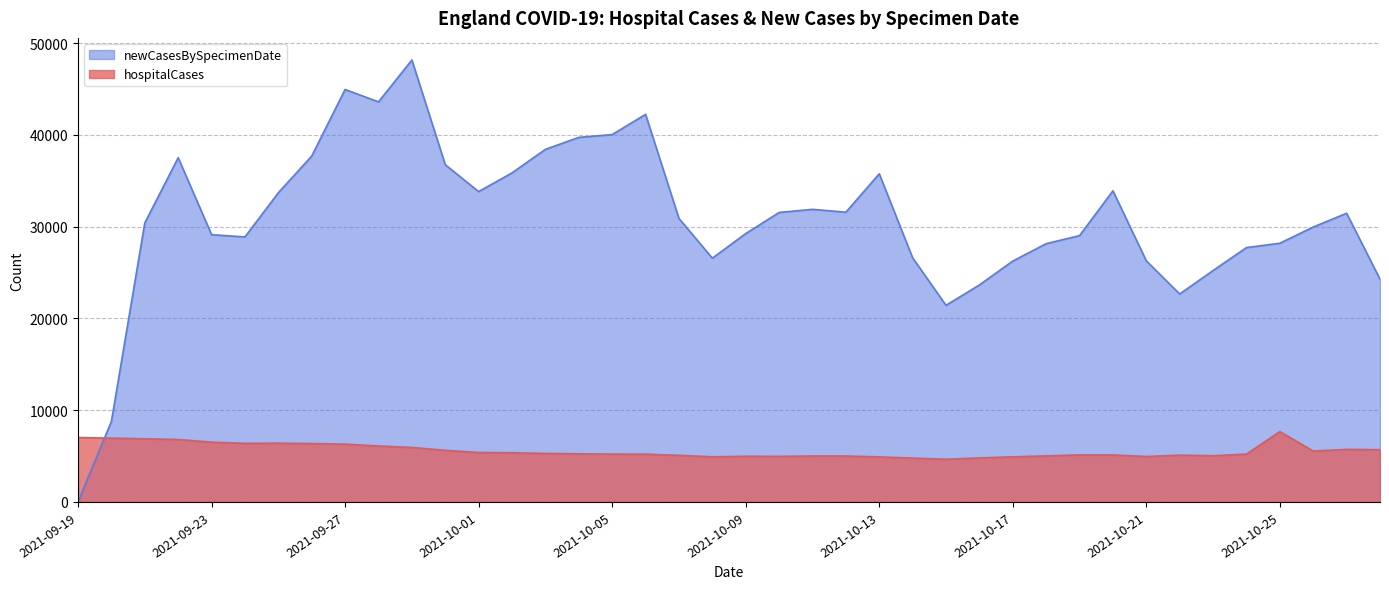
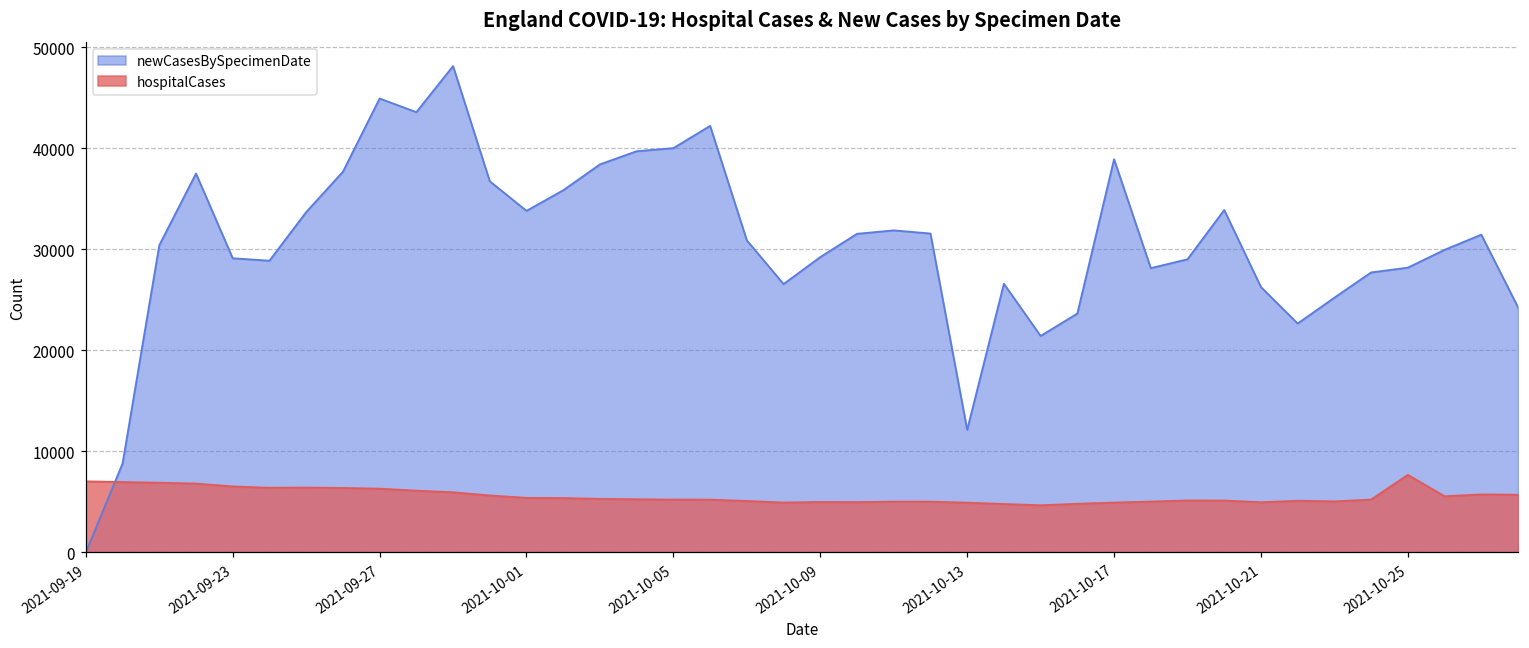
  {
    "newCasesBySpecimenDate": {
      "2021-09-19": 0,
      "2021-09-23": 29000,
      "2021-09-27": 45000,
      "2021-10-01": 34000,
      "2021-10-05": 40000,
      "2021-10-09": 29000,
-     "2021-10-13": 36000,
-     "2021-10-17": 26000,
+     "2021-10-13": 12000,
+     "2021-10-17": 39000,
      "2021-10-21": 26000,
      "2021-10-25": 28000
    },
    "hospitalCases": {
      "2021-09-19": 7000,
      "2021-09-23": 7000,
      "2021-09-27": 6000,
      "2021-10-01": 5000,
      "2021-10-05": 5000,
      "2021-10-09": 5000,
      "2021-10-13": 5000,
      "2021-10-17": 5000,
      "2021-10-21": 5000,
      "2021-10-25": 8000
    }
  }
